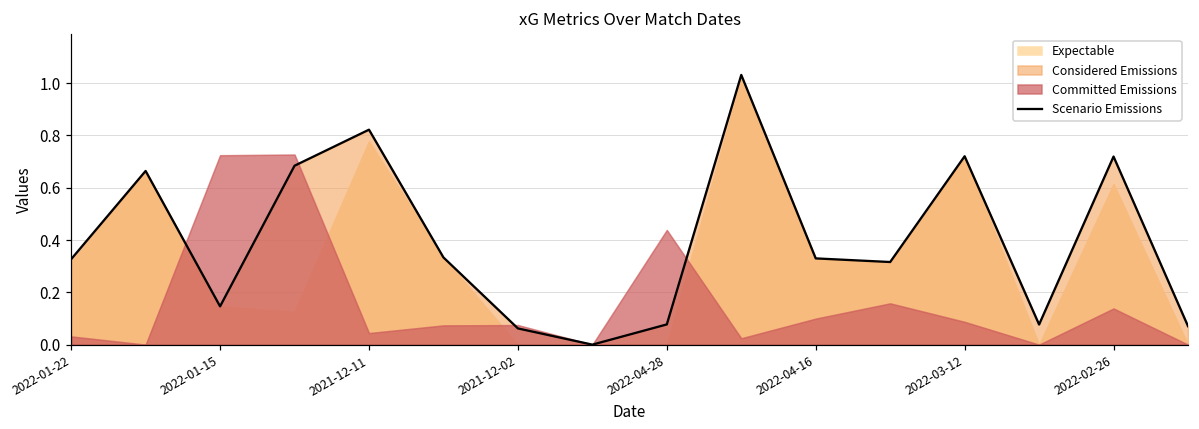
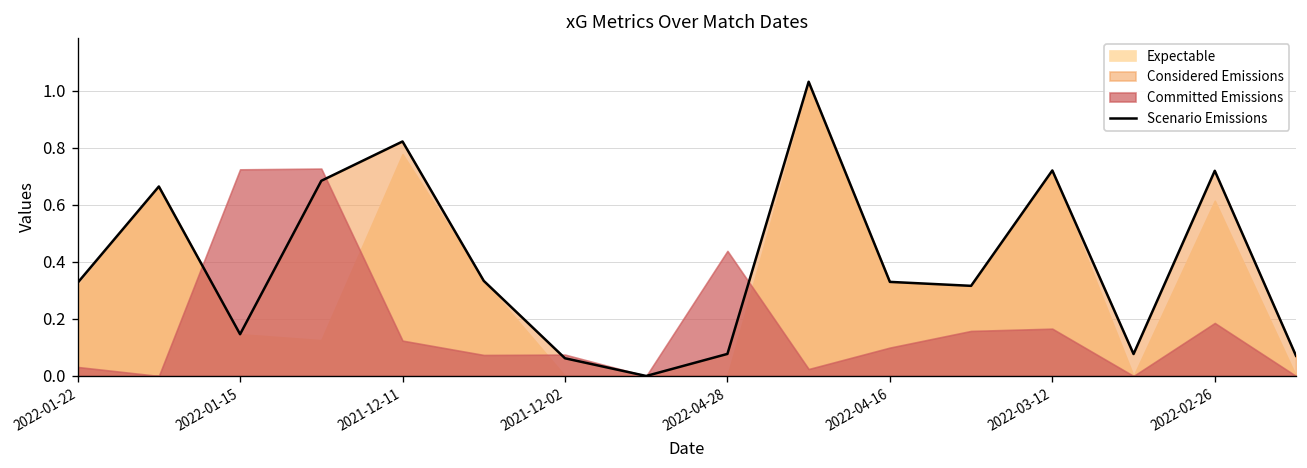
  {
    "Committed Emissions": {
      "2022-01-22": 0.03,
      "2022-01-15": 0.72,
-     "2021-12-11": 0.04,
+     "2021-12-11": 0.12,
      "2021-12-02": 0.07,
      "2022-04-28": 0.44,
      "2022-04-16": 0.10,
-     "2022-03-12": 0.09,
-     "2022-02-26": 0.14
+     "2022-03-12": 0.17,
+     "2022-02-26": 0.19
    }
  }
